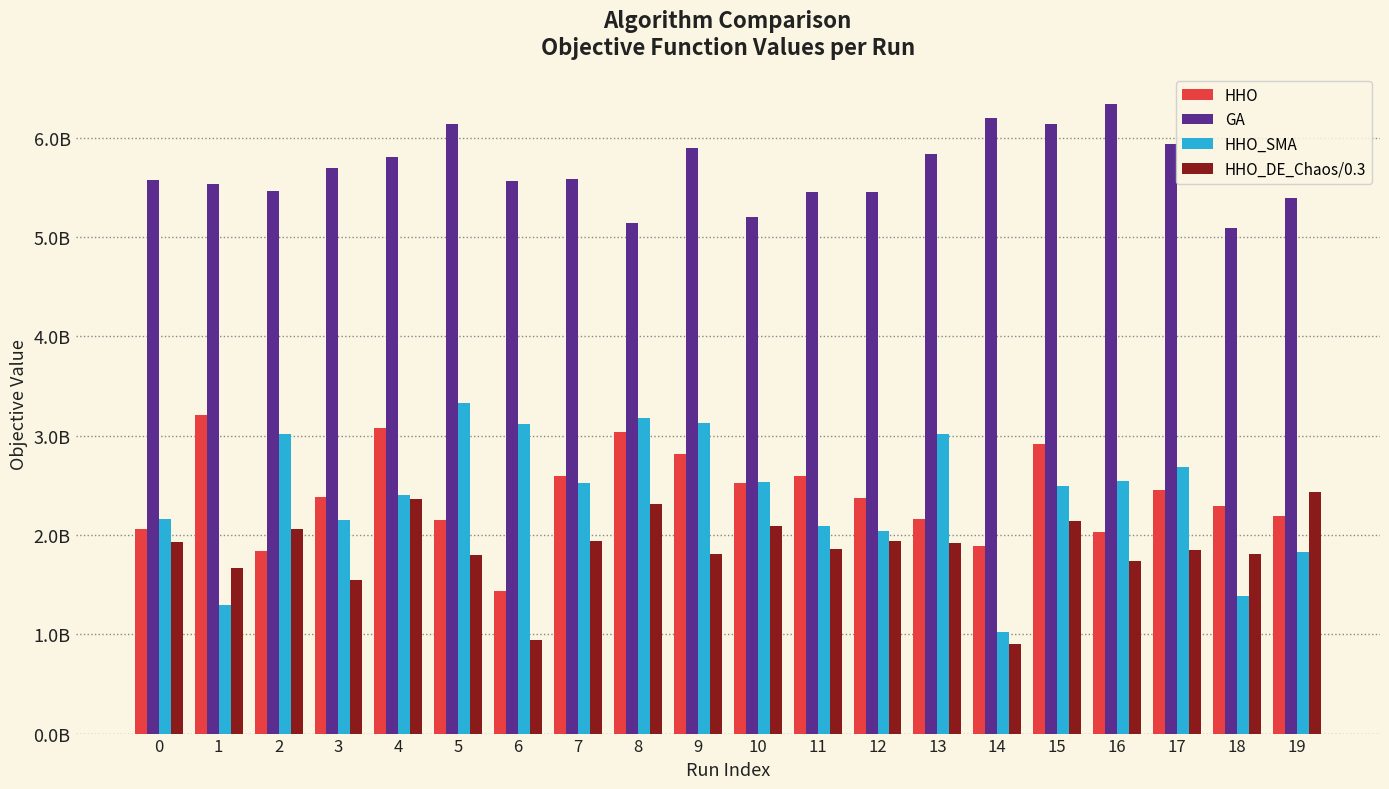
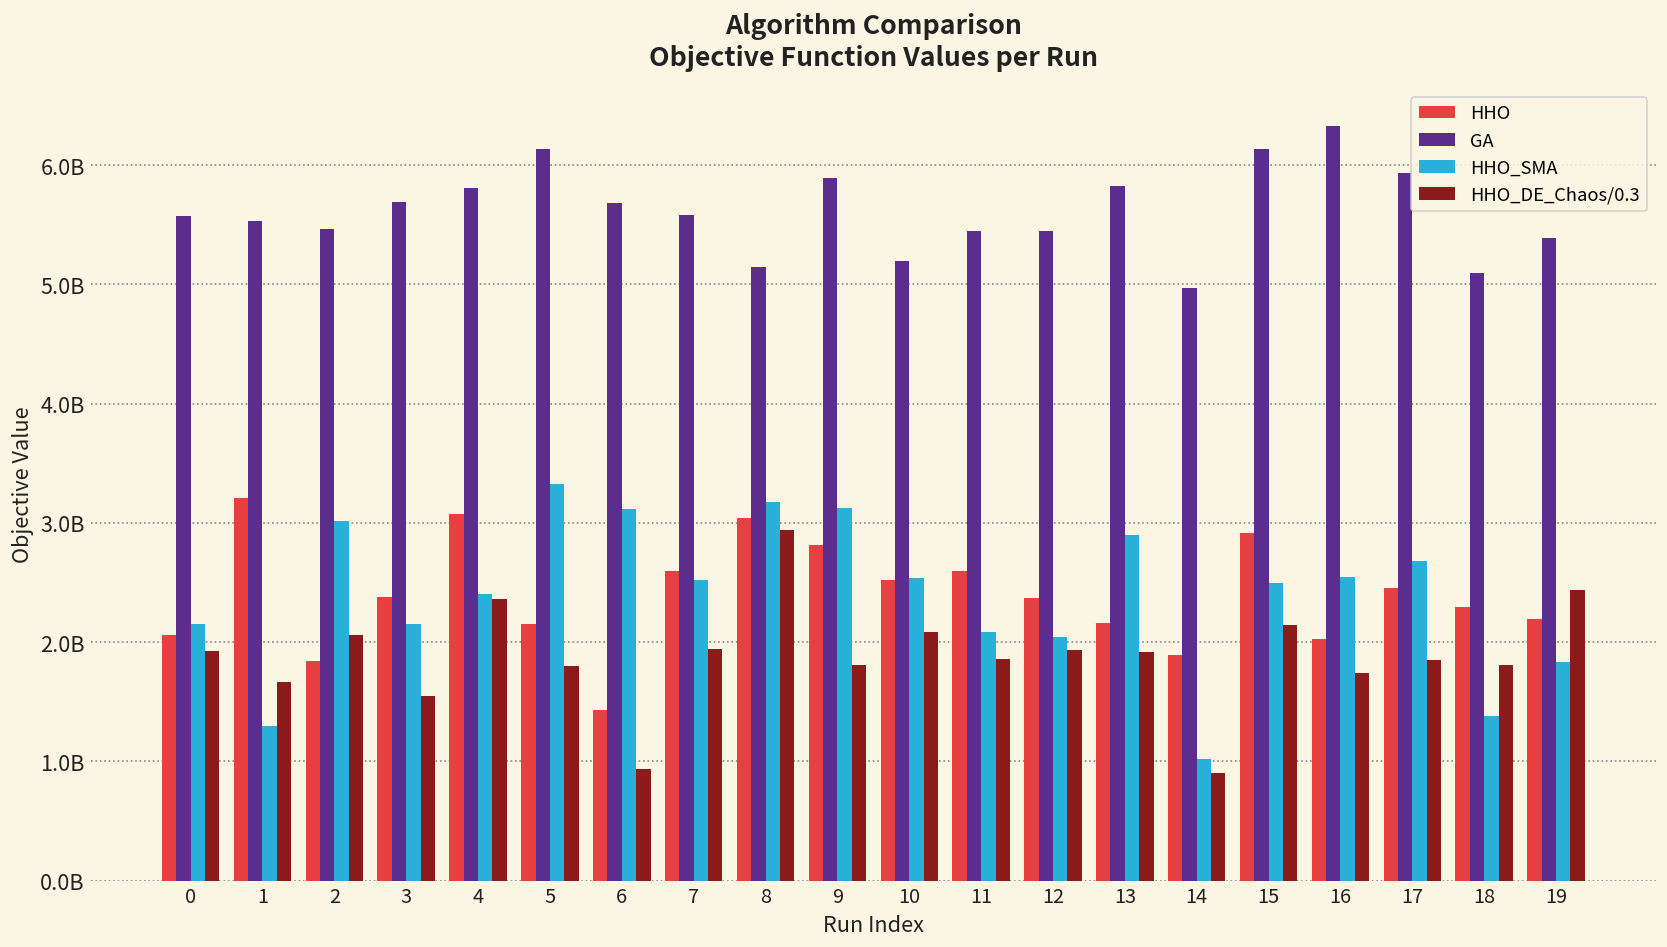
  {
    "HHO": {
      "0": 2100000000,
      "1": 3200000000,
      "2": 1800000000,
      "3": 2400000000,
      "4": 3100000000,
      "5": 2100000000,
      "6": 1400000000,
      "7": 2600000000,
      "8": 3000000000,
      "9": 2800000000,
      "10": 2500000000,
      "11": 2600000000,
      "12": 2400000000,
      "13": 2200000000,
      "14": 1900000000,
      "15": 2900000000,
      "16": 2000000000,
      "17": 2500000000,
      "18": 2300000000,
      "19": 2200000000
    },
    "GA": {
      "0": 5600000000,
      "1": 5500000000,
      "2": 5500000000,
      "3": 5700000000,
      "4": 5800000000,
      "5": 6100000000,
-     "6": 5600000000,
+     "6": 5700000000,
      "7": 5600000000,
      "8": 5100000000,
      "9": 5900000000,
      "10": 5200000000,
      "11": 5500000000,
      "12": 5400000000,
      "13": 5800000000,
-     "14": 6200000000,
+     "14": 5000000000,
      "15": 6100000000,
      "16": 6300000000,
      "17": 5900000000,
      "18": 5100000000,
      "19": 5400000000
    },
    "HHO_SMA": {
      "0": 2200000000,
      "1": 1300000000,
      "2": 3000000000,
      "3": 2200000000,
      "4": 2400000000,
      "5": 3300000000,
      "6": 3100000000,
      "7": 2500000000,
      "8": 3200000000,
      "9": 3100000000,
      "10": 2500000000,
      "11": 2100000000,
      "12": 2000000000,
-     "13": 3000000000,
+     "13": 2900000000,
      "14": 1000000000,
      "15": 2500000000,
      "16": 2500000000,
      "17": 2700000000,
      "18": 1400000000,
      "19": 1800000000
    },
    "HHO_DE_Chaos/0.3": {
      "0": 1900000000,
      "1": 1700000000,
      "2": 2100000000,
      "3": 1500000000,
      "4": 2400000000,
      "5": 1800000000,
      "6": 900000000,
      "7": 1900000000,
-     "8": 2300000000,
+     "8": 2900000000,
      "9": 1800000000,
      "10": 2100000000,
      "11": 1900000000,
      "12": 1900000000,
      "13": 1900000000,
      "14": 900000000,
      "15": 2100000000,
      "16": 1700000000,
      "17": 1800000000,
      "18": 1800000000,
      "19": 2400000000
    }
  }
